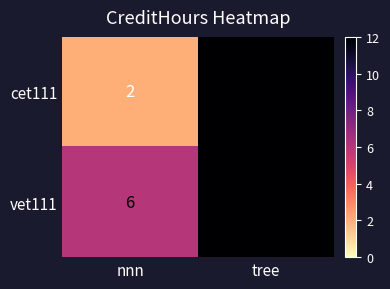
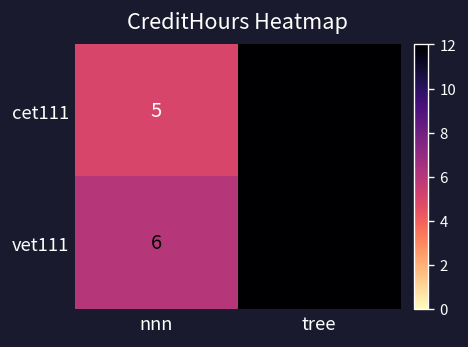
  {
    "cet111": {
-     "nnn": 2
+     "nnn": 5
    },
    "vet111": {
      "nnn": 6
    }
  }
